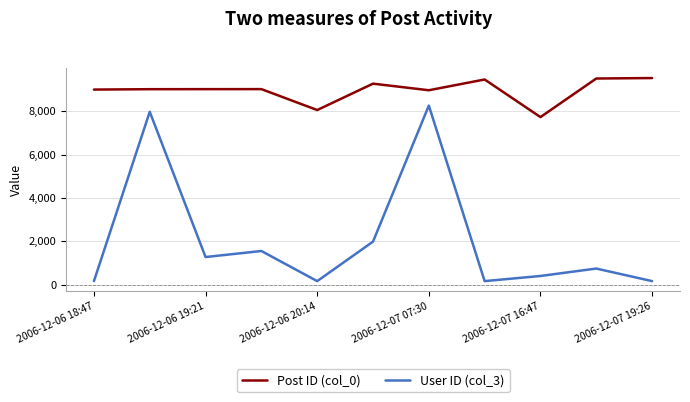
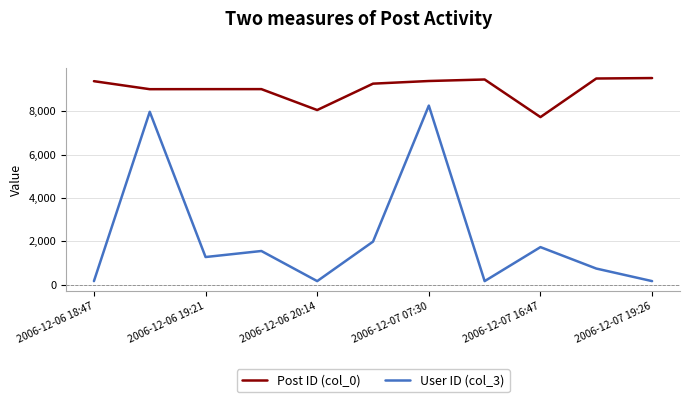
  {
    "Post ID (col_0)": {
-     "2006-12-06 18:47": "9,000",
+     "2006-12-06 18:47": "9,400",
      "2006-12-06 20:14": "8,100",
-     "2006-12-07 07:30": "9,000",
+     "2006-12-07 07:30": "9,400",
      "2006-12-07 16:47": "7,700",
      "2006-12-07 19:26": "9,500"
    },
    "User ID (col_3)": {
      "2006-12-06 18:47": "200",
      "2006-12-06 20:14": "200",
      "2006-12-07 07:30": "8,300",
-     "2006-12-07 16:47": "400",
+     "2006-12-07 16:47": "1,700",
      "2006-12-07 19:26": "200"
    }
  }
